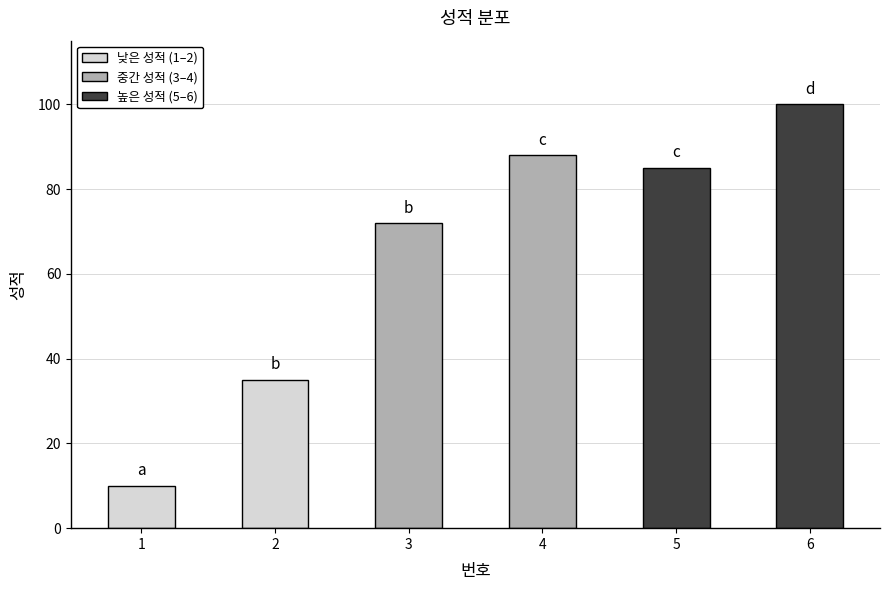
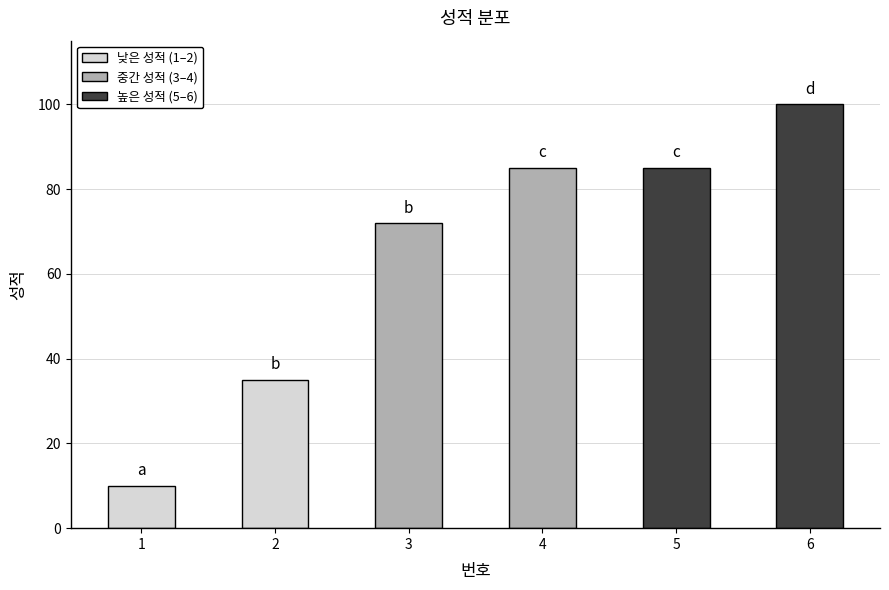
  {
    "1": 10,
    "2": 35,
    "3": 72,
-   "4": 88,
+   "4": 85,
    "5": 85,
    "6": 100
  }
